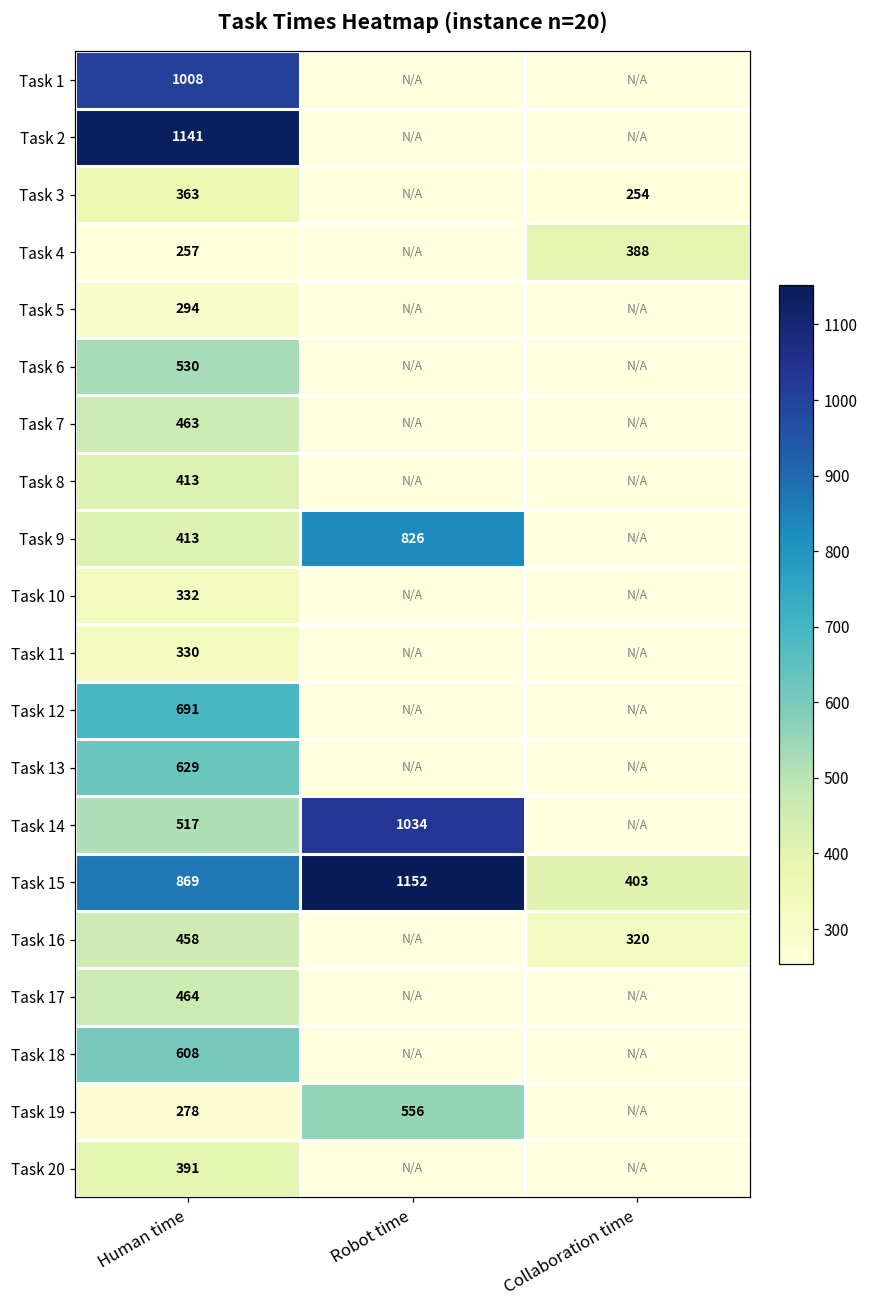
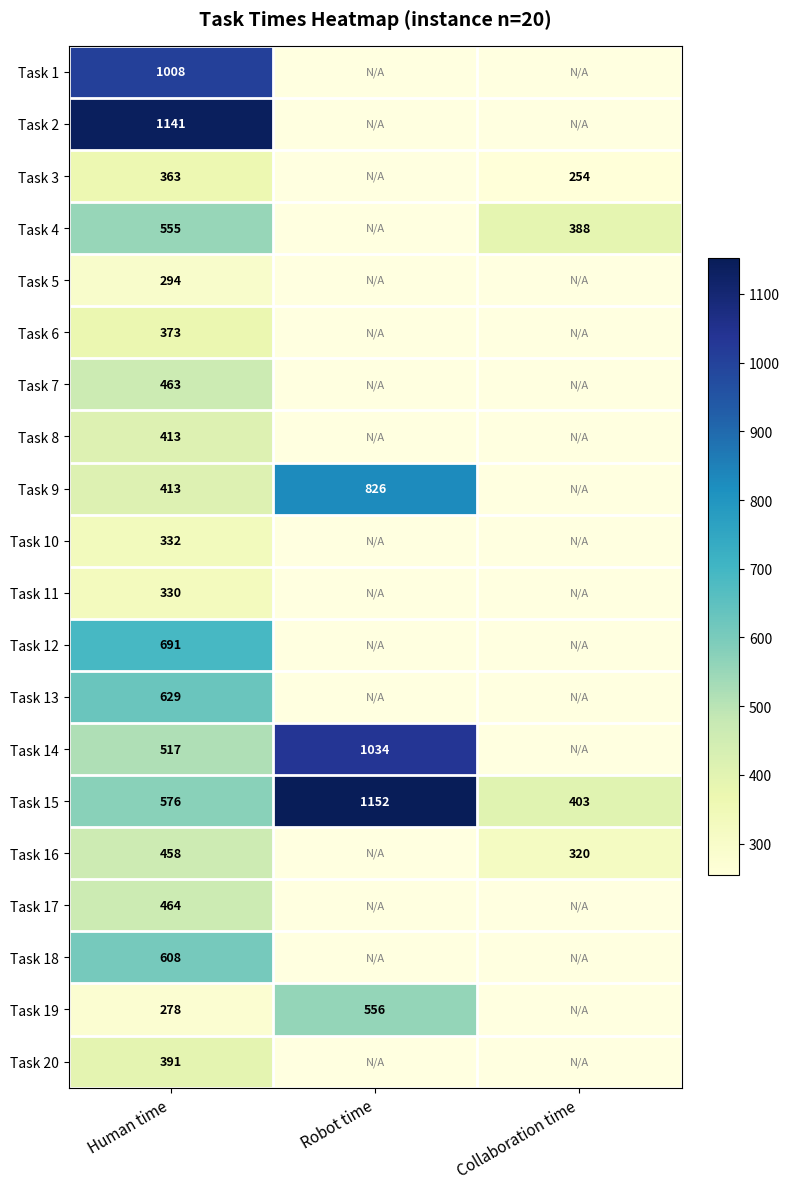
  {
    "Task 1": {
      "Human time": 1008
    },
    "Task 2": {
      "Human time": 1141
    },
    "Task 3": {
      "Human time": 363,
      "Collaboration time": 254
    },
    "Task 4": {
-     "Human time": 257,
+     "Human time": 555,
      "Collaboration time": 388
    },
    "Task 5": {
      "Human time": 294
    },
    "Task 6": {
-     "Human time": 530
+     "Human time": 373
    },
    "Task 7": {
      "Human time": 463
    },
    "Task 8": {
      "Human time": 413
    },
    "Task 9": {
      "Human time": 413,
      "Robot time": 826
    },
    "Task 10": {
      "Human time": 332
    },
    "Task 11": {
      "Human time": 330
    },
    "Task 12": {
      "Human time": 691
    },
    "Task 13": {
      "Human time": 629
    },
    "Task 14": {
      "Human time": 517,
      "Robot time": 1034
    },
    "Task 15": {
-     "Human time": 869,
+     "Human time": 576,
      "Robot time": 1152,
      "Collaboration time": 403
    },
    "Task 16": {
      "Human time": 458,
      "Collaboration time": 320
    },
    "Task 17": {
      "Human time": 464
    },
    "Task 18": {
      "Human time": 608
    },
    "Task 19": {
      "Human time": 278,
      "Robot time": 556
    },
    "Task 20": {
      "Human time": 391
    }
  }
